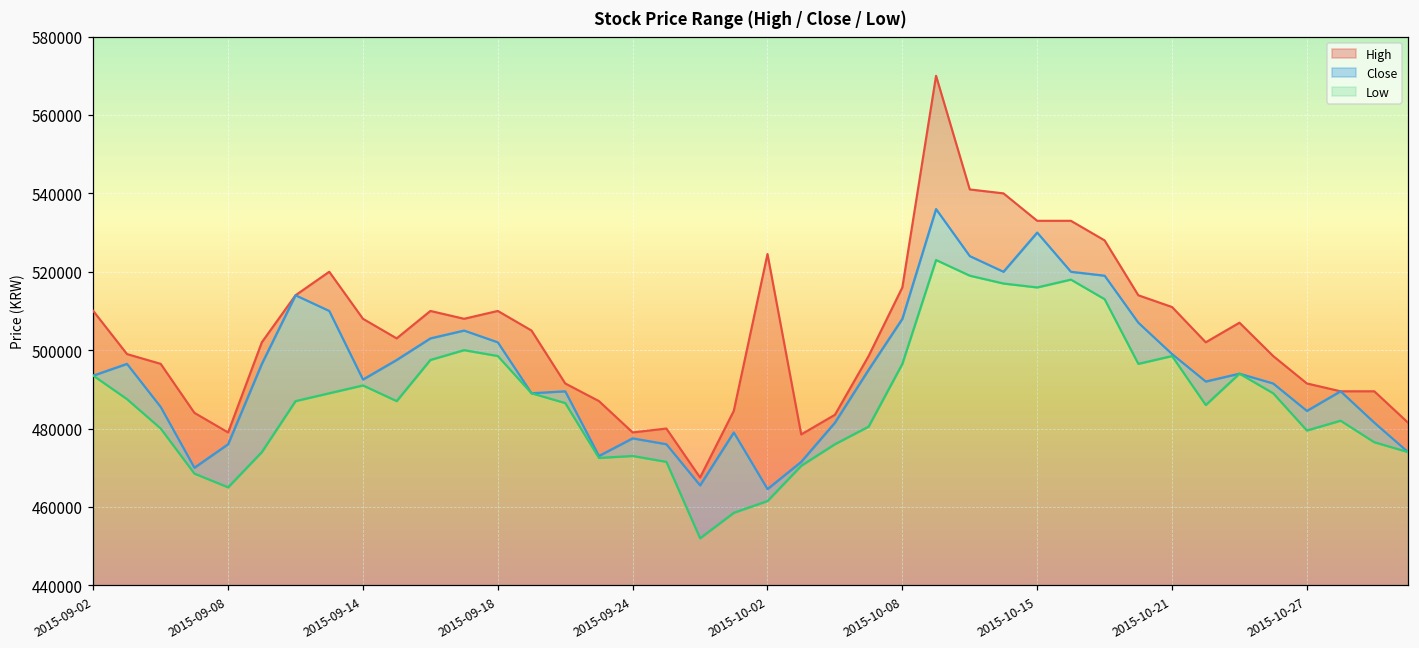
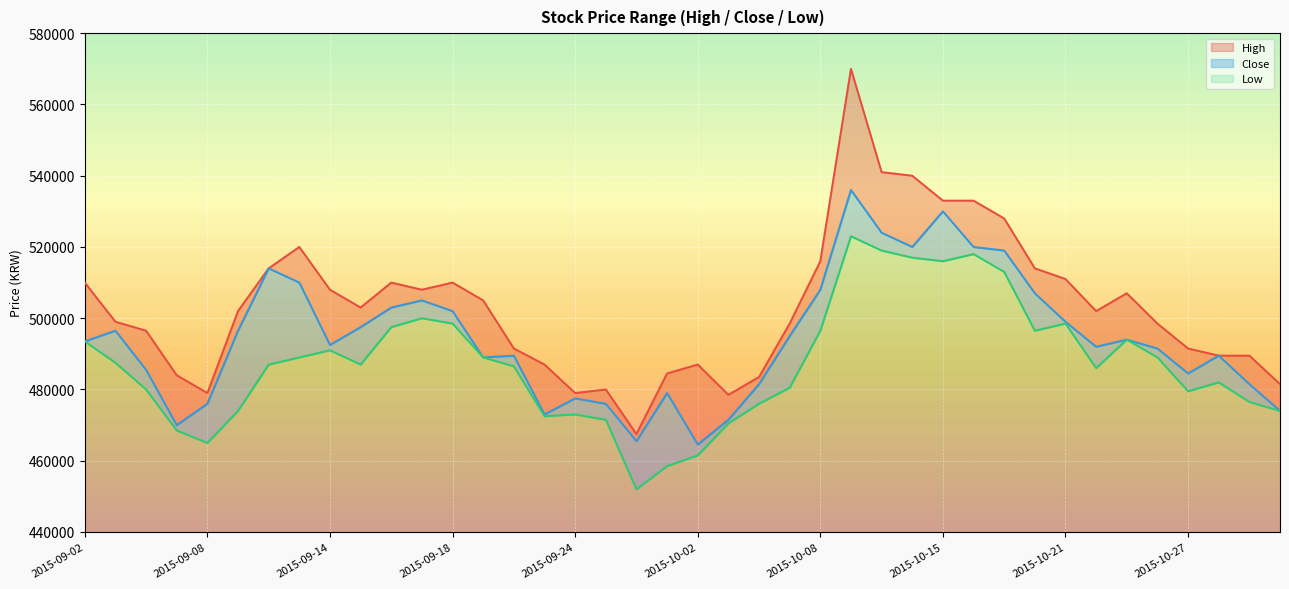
  {
    "High": {
      "2015-09-02": 510000,
      "2015-09-08": 479000,
      "2015-09-14": 508000,
      "2015-09-18": 510000,
      "2015-09-24": 479000,
-     "2015-10-02": 525000,
+     "2015-10-02": 487000,
      "2015-10-08": 516000,
      "2015-10-15": 533000,
      "2015-10-21": 511000,
      "2015-10-27": 492000
    },
    "Close": {
      "2015-09-08": 476000,
      "2015-09-14": 493000,
      "2015-09-18": 502000,
      "2015-09-24": 478000,
      "2015-10-02": 465000,
      "2015-10-08": 508000,
      "2015-10-15": 530000,
      "2015-10-27": 485000
    },
    "Low": {
      "2015-09-08": 465000,
      "2015-09-14": 491000,
      "2015-09-18": 499000,
      "2015-09-24": 473000,
      "2015-10-02": 462000,
      "2015-10-08": 497000,
      "2015-10-15": 516000,
      "2015-10-27": 480000
    }
  }
